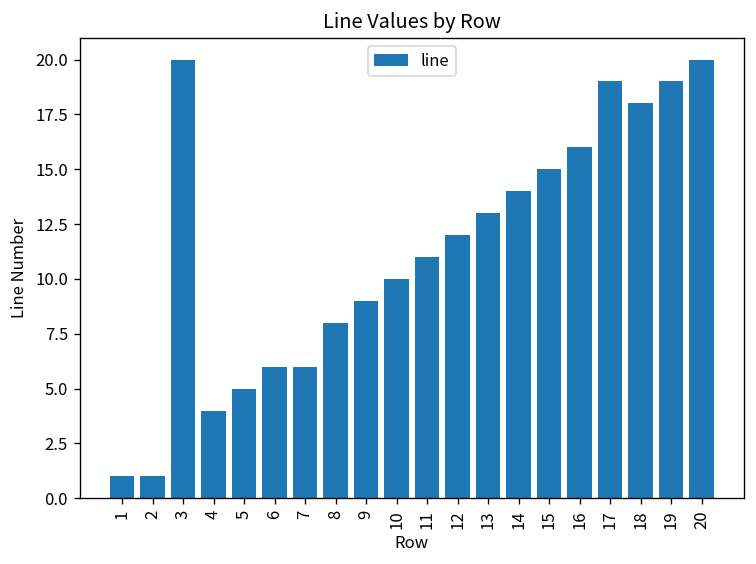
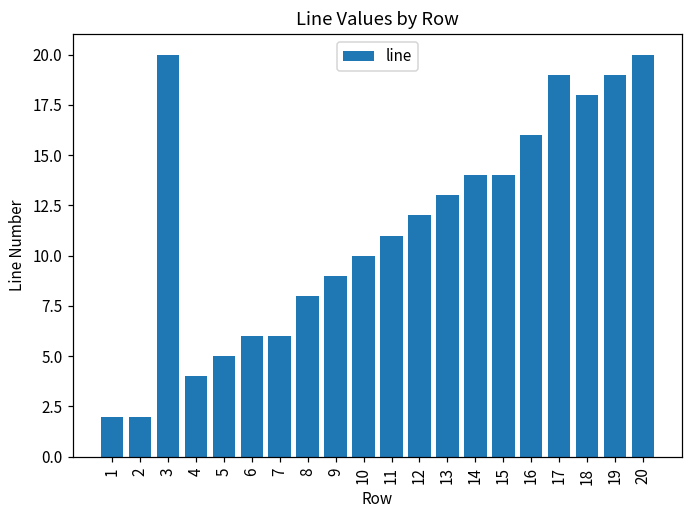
  {
-   "1": 1,
-   "2": 1,
+   "1": 2,
+   "2": 2,
    "3": 20,
    "4": 4,
    "5": 5,
    "6": 6,
    "7": 6,
    "8": 8,
    "9": 9,
    "10": 10,
    "11": 11,
    "12": 12,
    "13": 13,
    "14": 14,
-   "15": 15,
+   "15": 14,
    "16": 16,
    "17": 19,
    "18": 18,
    "19": 19,
    "20": 20
  }
